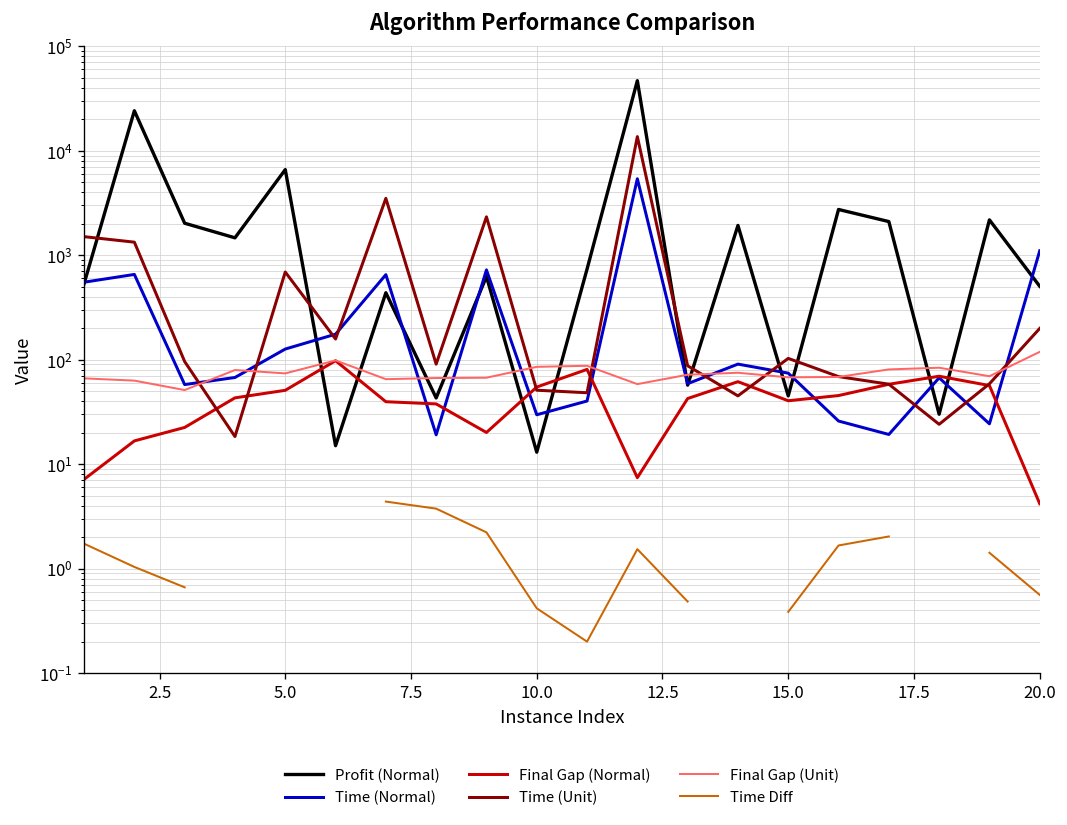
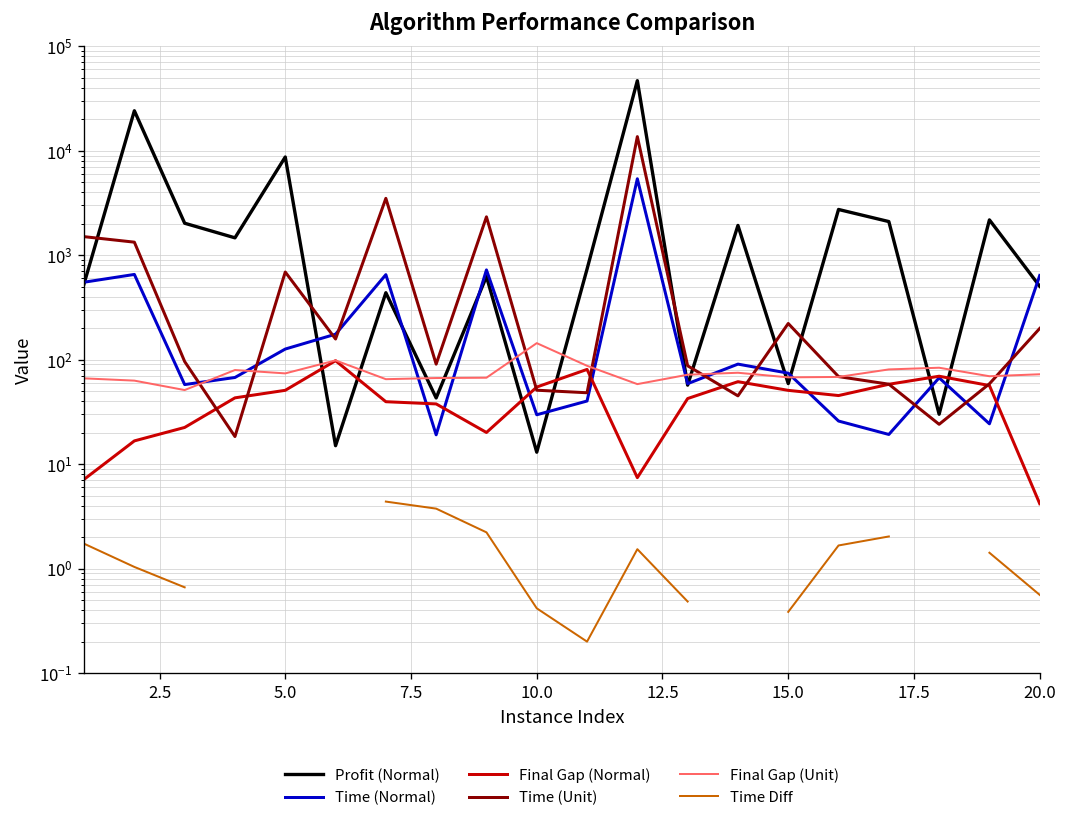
  {
    "Profit (Normal)": {
-     "5.0": 7000,
+     "5.0": 9000,
      "10.0": 13,
-     "15.0": 50,
+     "15.0": 60,
      "20.0": 500
    },
    "Time (Normal)": {
      "5.0": 130,
      "10.0": 30,
      "15.0": 70,
-     "20.0": 1100
+     "20.0": 600
    },
    "Final Gap (Normal)": {
      "5.0": 50,
      "10.0": 50,
-     "15.0": 40,
+     "15.0": 50,
      "20.0": 4
    },
    "Time (Unit)": {
      "5.0": 700,
      "10.0": 50,
-     "15.0": 100,
+     "15.0": 220,
      "20.0": 200
    },
    "Final Gap (Unit)": {
      "5.0": 70,
-     "10.0": 90,
+     "10.0": 140,
      "15.0": 70,
-     "20.0": 120
+     "20.0": 70
    },
    "Time Diff": {
      "5.0": 3,
      "10.0": 0.4,
      "15.0": 0.4,
      "20.0": 0.6
    }
  }
